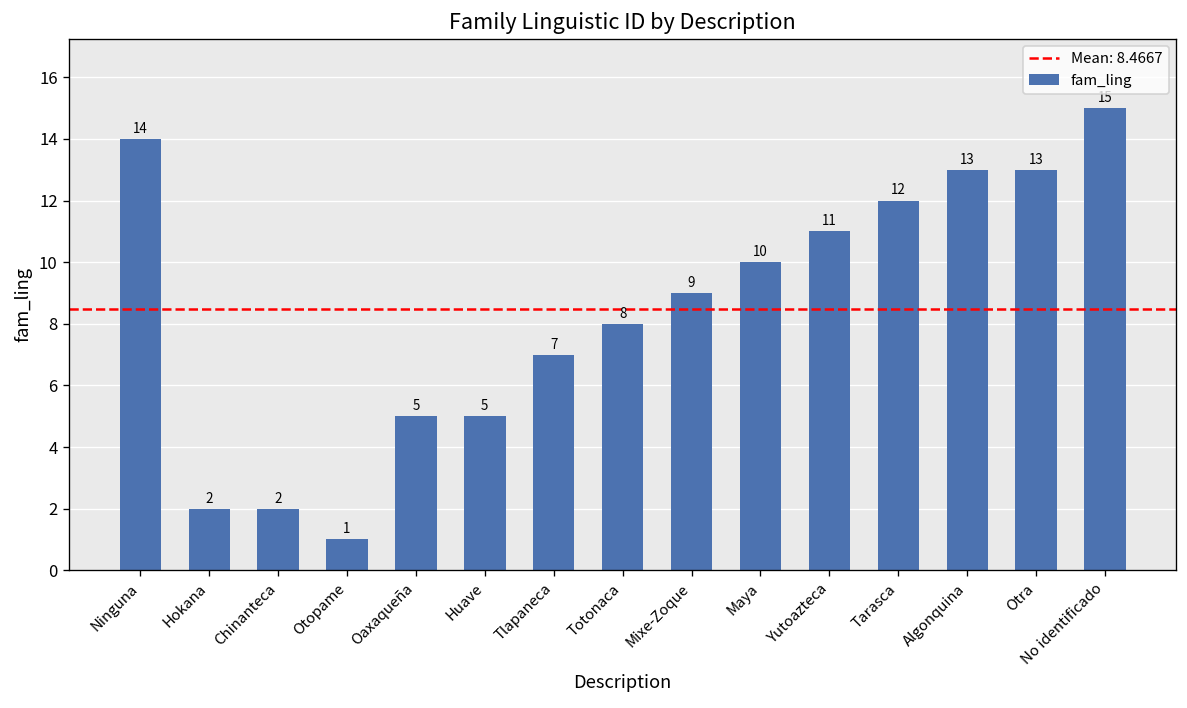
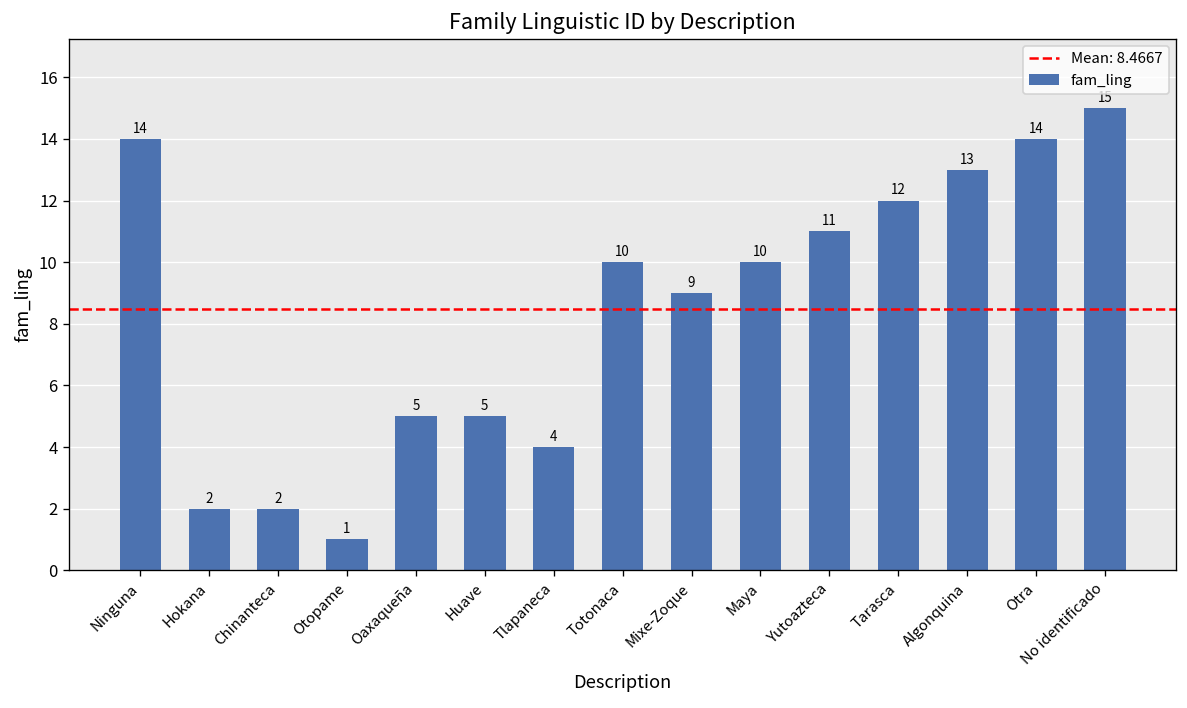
  {
    "Ninguna": 14,
    "Hokana": 2,
    "Chinanteca": 2,
    "Otopame": 1,
    "Oaxaqueña": 5,
    "Huave": 5,
-   "Tlapaneca": 7,
-   "Totonaca": 8,
+   "Tlapaneca": 4,
+   "Totonaca": 10,
    "Mixe-Zoque": 9,
    "Maya": 10,
    "Yutoazteca": 11,
    "Tarasca": 12,
    "Algonquina": 13,
-   "Otra": 13
+   "Otra": 14
  }
